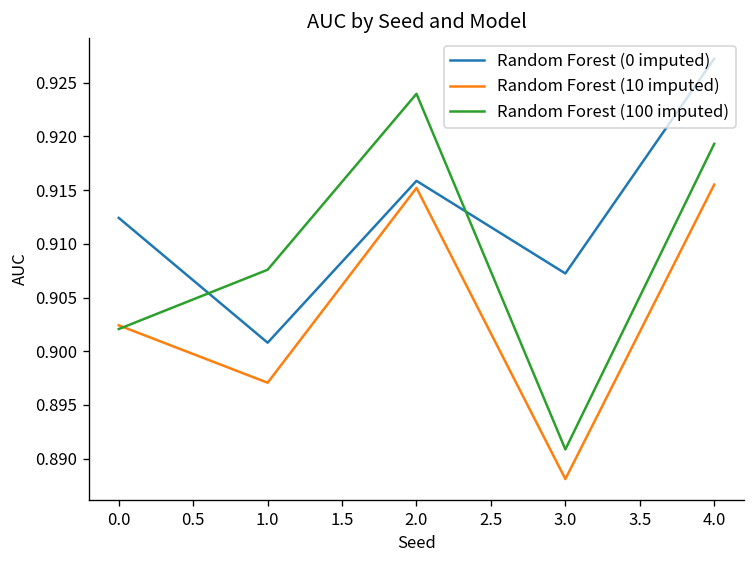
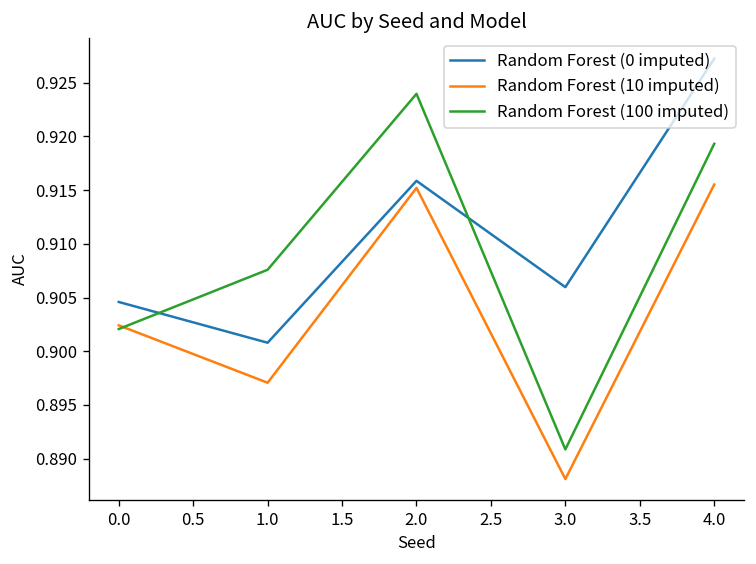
  {
    "Random Forest (0 imputed)": {
-     "0.0": 0.912,
+     "0.0": 0.905,
      "1.0": 0.901,
      "2.0": 0.916,
-     "3.0": 0.907
+     "3.0": 0.906
    },
    "Random Forest (10 imputed)": {
      "0.0": 0.902,
      "1.0": 0.897,
      "2.0": 0.915,
      "3.0": 0.888,
      "4.0": 0.916
    },
    "Random Forest (100 imputed)": {
      "0.0": 0.902,
      "1.0": 0.908,
      "2.0": 0.924,
      "3.0": 0.891,
      "4.0": 0.919
    }
  }
